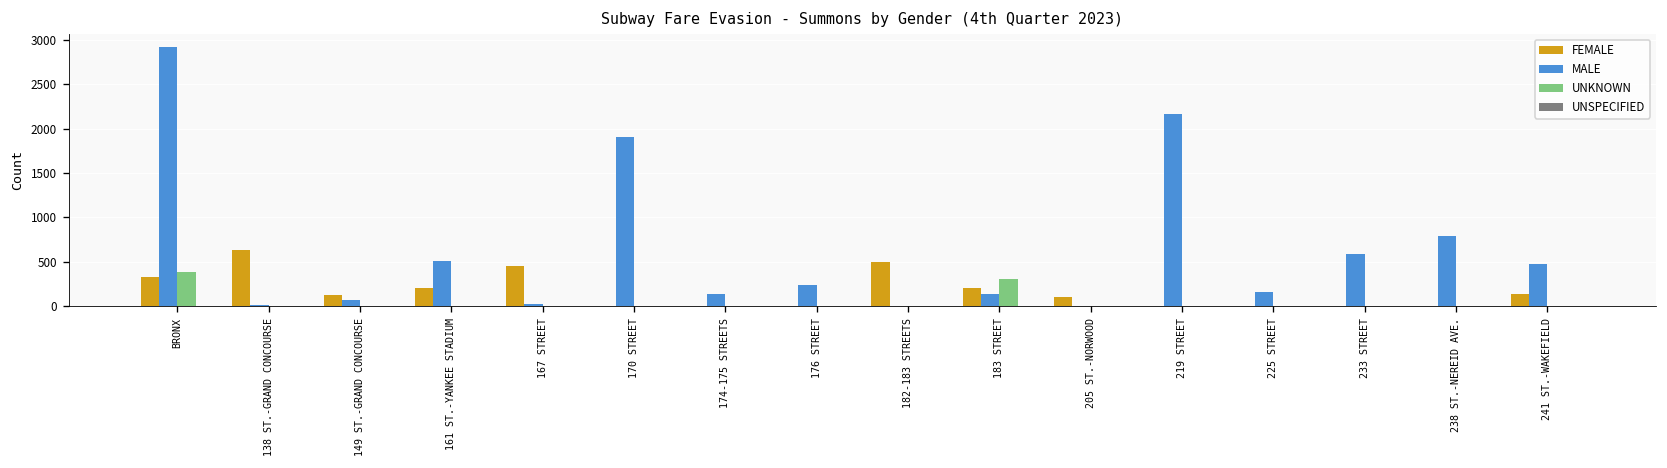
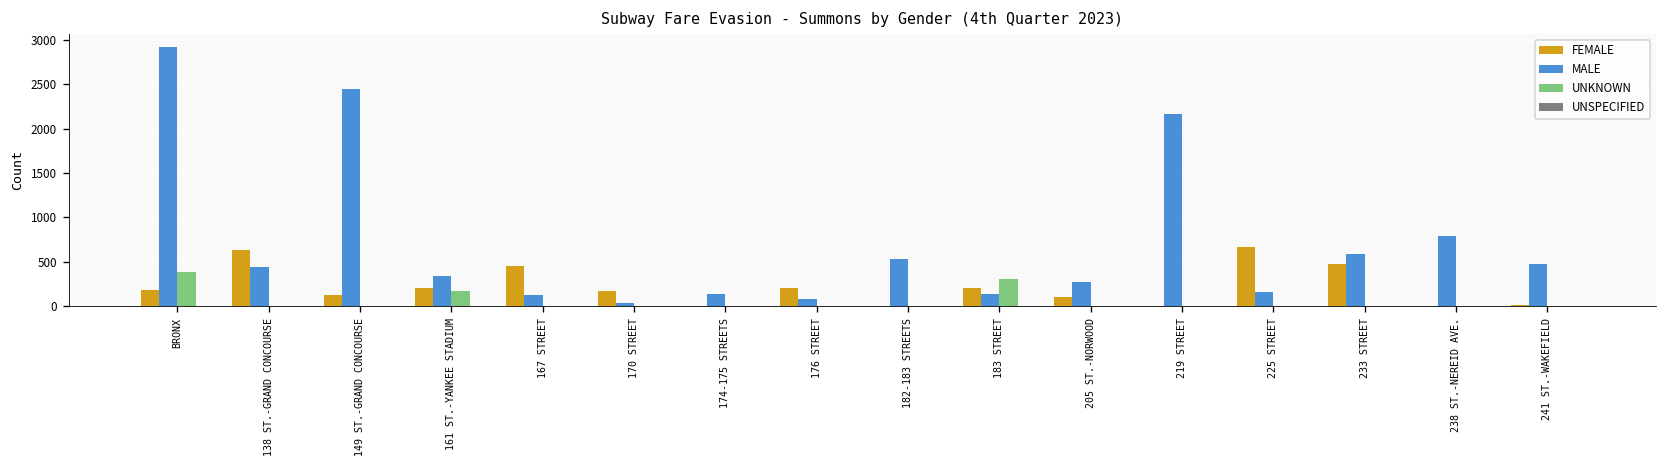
  {
    "FEMALE": {
-     "BRONX": 300,
+     "BRONX": 200,
      "138 ST.-GRAND CONCOURSE": 600,
      "149 ST.-GRAND CONCOURSE": 100,
      "161 ST.-YANKEE STADIUM": 200,
      "167 STREET": 500,
-     "170 STREET": 0,
+     "170 STREET": 200,
      "174-175 STREETS": 0,
-     "176 STREET": 0,
-     "182-183 STREETS": 500,
+     "176 STREET": 200,
+     "182-183 STREETS": 0,
      "183 STREET": 200,
      "205 ST.-NORWOOD": 100,
      "219 STREET": 0,
-     "225 STREET": 0,
-     "233 STREET": 0,
+     "225 STREET": 700,
+     "233 STREET": 500,
      "238 ST.-NEREID AVE.": 0,
-     "241 ST.-WAKEFIELD": 100
+     "241 ST.-WAKEFIELD": 0
    },
    "MALE": {
      "BRONX": 2900,
-     "138 ST.-GRAND CONCOURSE": 0,
-     "149 ST.-GRAND CONCOURSE": 100,
-     "161 ST.-YANKEE STADIUM": 500,
-     "167 STREET": 0,
-     "170 STREET": 1900,
+     "138 ST.-GRAND CONCOURSE": 400,
+     "149 ST.-GRAND CONCOURSE": 2400,
+     "161 ST.-YANKEE STADIUM": 300,
+     "167 STREET": 100,
+     "170 STREET": 0,
      "174-175 STREETS": 100,
-     "176 STREET": 200,
-     "182-183 STREETS": 0,
+     "176 STREET": 100,
+     "182-183 STREETS": 500,
      "183 STREET": 100,
-     "205 ST.-NORWOOD": 0,
+     "205 ST.-NORWOOD": 300,
      "219 STREET": 2200,
      "225 STREET": 200,
      "233 STREET": 600,
      "238 ST.-NEREID AVE.": 800,
      "241 ST.-WAKEFIELD": 500
    },
    "UNKNOWN": {
      "BRONX": 400,
      "138 ST.-GRAND CONCOURSE": 0,
      "149 ST.-GRAND CONCOURSE": 0,
-     "161 ST.-YANKEE STADIUM": 0,
+     "161 ST.-YANKEE STADIUM": 200,
      "167 STREET": 0,
      "170 STREET": 0,
      "174-175 STREETS": 0,
      "176 STREET": 0,
      "182-183 STREETS": 0,
      "183 STREET": 300,
      "205 ST.-NORWOOD": 0,
      "219 STREET": 0,
      "225 STREET": 0,
      "233 STREET": 0,
      "238 ST.-NEREID AVE.": 0,
      "241 ST.-WAKEFIELD": 0
    },
    "UNSPECIFIED": {
      "BRONX": 0,
      "138 ST.-GRAND CONCOURSE": 0,
      "149 ST.-GRAND CONCOURSE": 0,
      "161 ST.-YANKEE STADIUM": 0,
      "167 STREET": 0,
      "170 STREET": 0,
      "174-175 STREETS": 0,
      "176 STREET": 0,
      "182-183 STREETS": 0,
      "183 STREET": 0,
      "205 ST.-NORWOOD": 0,
      "219 STREET": 0,
      "225 STREET": 0,
      "233 STREET": 0,
      "238 ST.-NEREID AVE.": 0,
      "241 ST.-WAKEFIELD": 0
    }
  }
